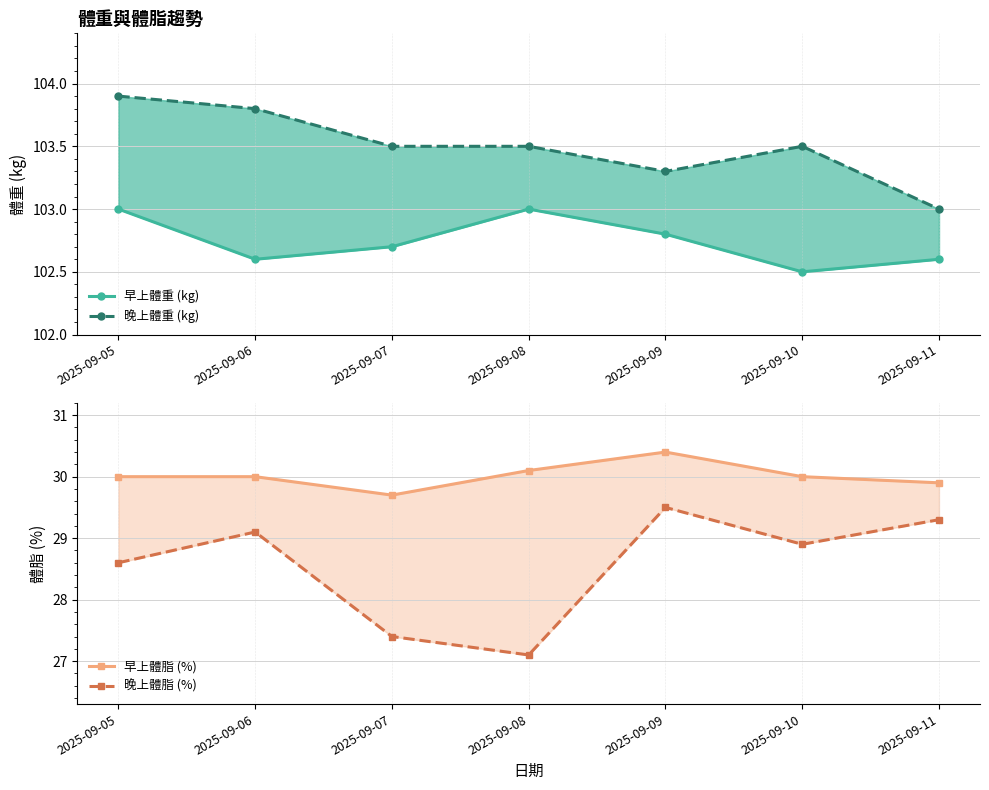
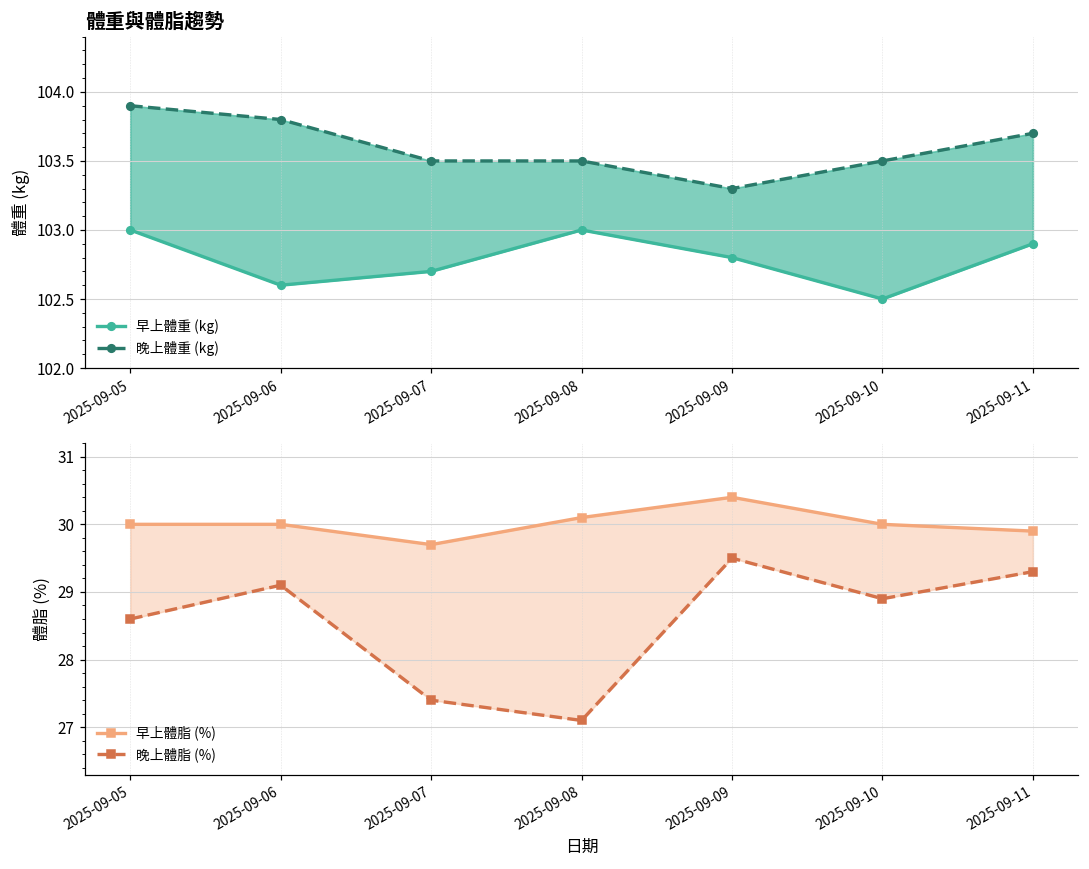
  {
    "體重與體脂趨勢": {
      "早上體重 (kg)": {
        "2025-09-05": 103.0,
        "2025-09-06": 102.6,
        "2025-09-07": 102.7,
        "2025-09-08": 103.0,
        "2025-09-09": 102.8,
        "2025-09-10": 102.5,
-       "2025-09-11": 102.6
+       "2025-09-11": 102.9
      },
      "晚上體重 (kg)": {
        "2025-09-05": 103.9,
        "2025-09-06": 103.8,
        "2025-09-07": 103.5,
        "2025-09-08": 103.5,
        "2025-09-09": 103.3,
        "2025-09-10": 103.5,
-       "2025-09-11": 103.0
+       "2025-09-11": 103.7
      }
    }
  }
